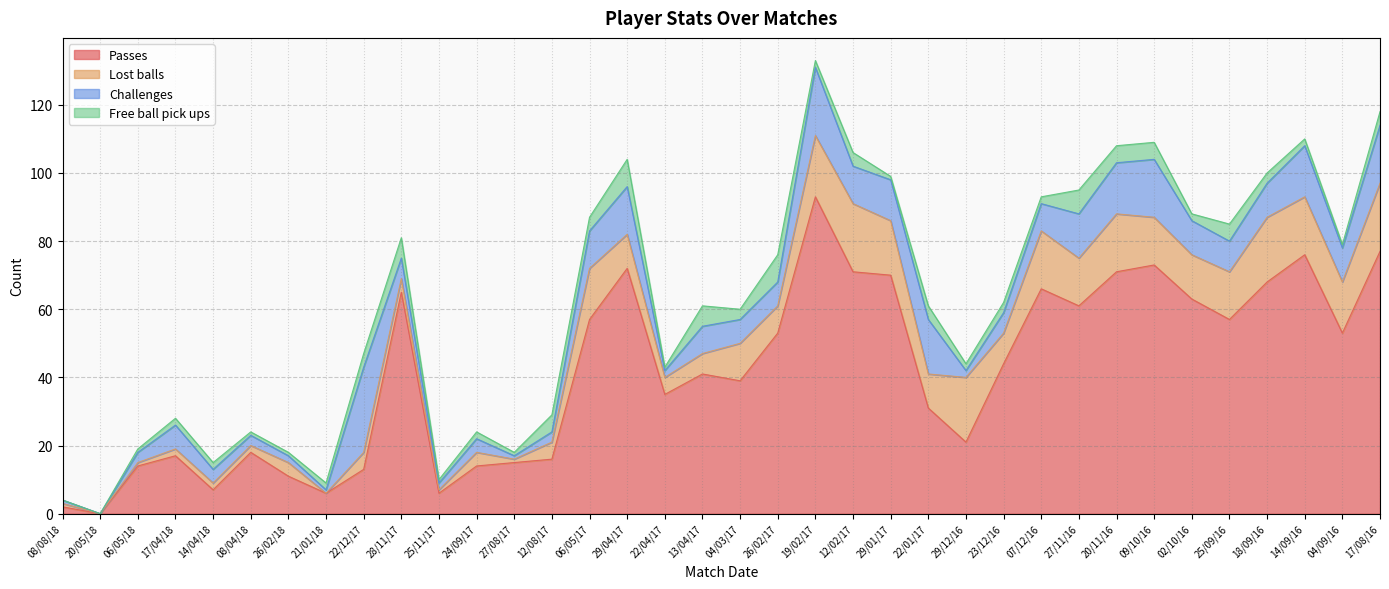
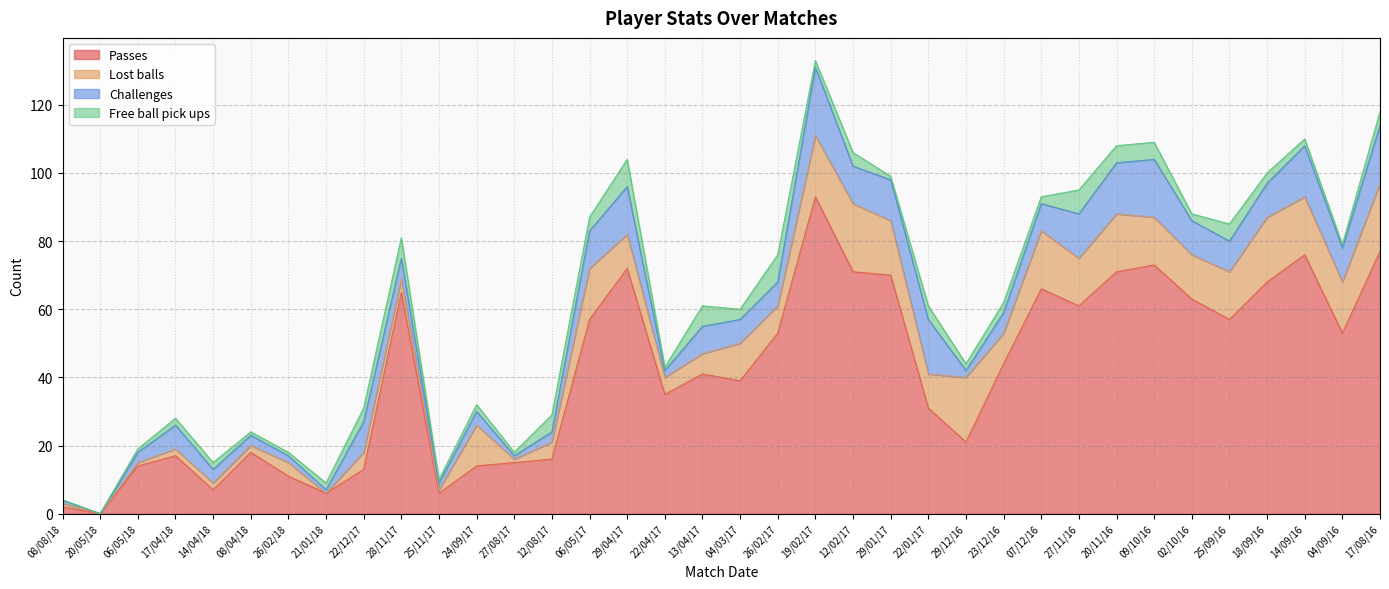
  {
    "Passes": {
      "08/08/18": 2,
      "06/05/18": 14,
      "17/04/18": 17,
      "14/04/18": 7,
      "08/04/18": 18,
      "26/02/18": 11,
      "22/12/17": 13,
      "28/11/17": 65,
      "25/11/17": 6,
      "24/09/17": 14,
      "27/08/17": 15,
      "12/08/17": 16,
      "06/05/17": 57,
      "29/04/17": 72,
      "22/04/17": 35,
      "13/04/17": 41,
      "04/03/17": 39,
      "26/02/17": 53,
      "19/02/17": 93,
      "12/02/17": 71,
      "29/01/17": 70,
      "22/01/17": 31,
      "29/12/16": 21,
      "23/12/16": 44,
      "07/12/16": 66,
      "27/11/16": 61,
      "20/11/16": 71,
      "09/10/16": 73,
      "02/10/16": 63,
      "25/09/16": 57,
      "18/09/16": 68,
      "14/09/16": 76,
      "04/09/16": 53,
      "17/08/16": 77
    },
    "Lost balls": {
      "08/08/18": 1,
      "06/05/18": 1,
      "17/04/18": 2,
      "14/04/18": 2,
      "08/04/18": 2,
      "26/02/18": 4,
      "22/12/17": 5,
      "28/11/17": 4,
      "25/11/17": 1,
-     "24/09/17": 4,
+     "24/09/17": 12,
      "27/08/17": 1,
      "12/08/17": 5,
      "06/05/17": 15,
      "29/04/17": 10,
      "22/04/17": 5,
      "13/04/17": 6,
      "04/03/17": 11,
      "26/02/17": 8,
      "19/02/17": 18,
      "12/02/17": 20,
      "29/01/17": 16,
      "22/01/17": 10,
      "29/12/16": 19,
      "23/12/16": 9,
      "07/12/16": 17,
      "27/11/16": 14,
      "20/11/16": 17,
      "09/10/16": 14,
      "02/10/16": 13,
      "25/09/16": 14,
      "18/09/16": 19,
      "14/09/16": 17,
      "04/09/16": 15,
      "17/08/16": 20
    },
    "Challenges": {
      "06/05/18": 3,
      "17/04/18": 7,
      "14/04/18": 4,
      "08/04/18": 3,
      "26/02/18": 2,
      "21/01/18": 1,
-     "22/12/17": 25,
+     "22/12/17": 9,
      "28/11/17": 6,
      "25/11/17": 2,
      "24/09/17": 4,
      "27/08/17": 1,
      "12/08/17": 3,
      "06/05/17": 11,
      "29/04/17": 14,
      "22/04/17": 2,
      "13/04/17": 8,
      "04/03/17": 7,
      "26/02/17": 7,
      "19/02/17": 20,
      "12/02/17": 11,
      "29/01/17": 12,
      "22/01/17": 16,
      "29/12/16": 2,
      "23/12/16": 6,
      "07/12/16": 8,
      "27/11/16": 13,
      "20/11/16": 15,
      "09/10/16": 17,
      "02/10/16": 10,
      "25/09/16": 9,
      "18/09/16": 10,
      "14/09/16": 15,
      "04/09/16": 10,
      "17/08/16": 17
    },
    "Free ball pick ups": {
      "06/05/18": 1,
      "17/04/18": 2,
      "14/04/18": 2,
      "08/04/18": 1,
      "26/02/18": 1,
      "21/01/18": 2,
      "22/12/17": 4,
      "28/11/17": 6,
      "25/11/17": 1,
      "24/09/17": 2,
      "27/08/17": 1,
      "12/08/17": 5,
      "06/05/17": 4,
      "29/04/17": 8,
      "22/04/17": 1,
      "13/04/17": 6,
      "04/03/17": 3,
      "26/02/17": 8,
      "19/02/17": 2,
      "12/02/17": 4,
      "29/01/17": 1,
      "22/01/17": 4,
      "29/12/16": 2,
      "23/12/16": 3,
      "07/12/16": 2,
      "27/11/16": 7,
      "20/11/16": 5,
      "09/10/16": 5,
      "02/10/16": 2,
      "25/09/16": 5,
      "18/09/16": 3,
      "14/09/16": 2,
      "04/09/16": 1,
      "17/08/16": 4
    }
  }
